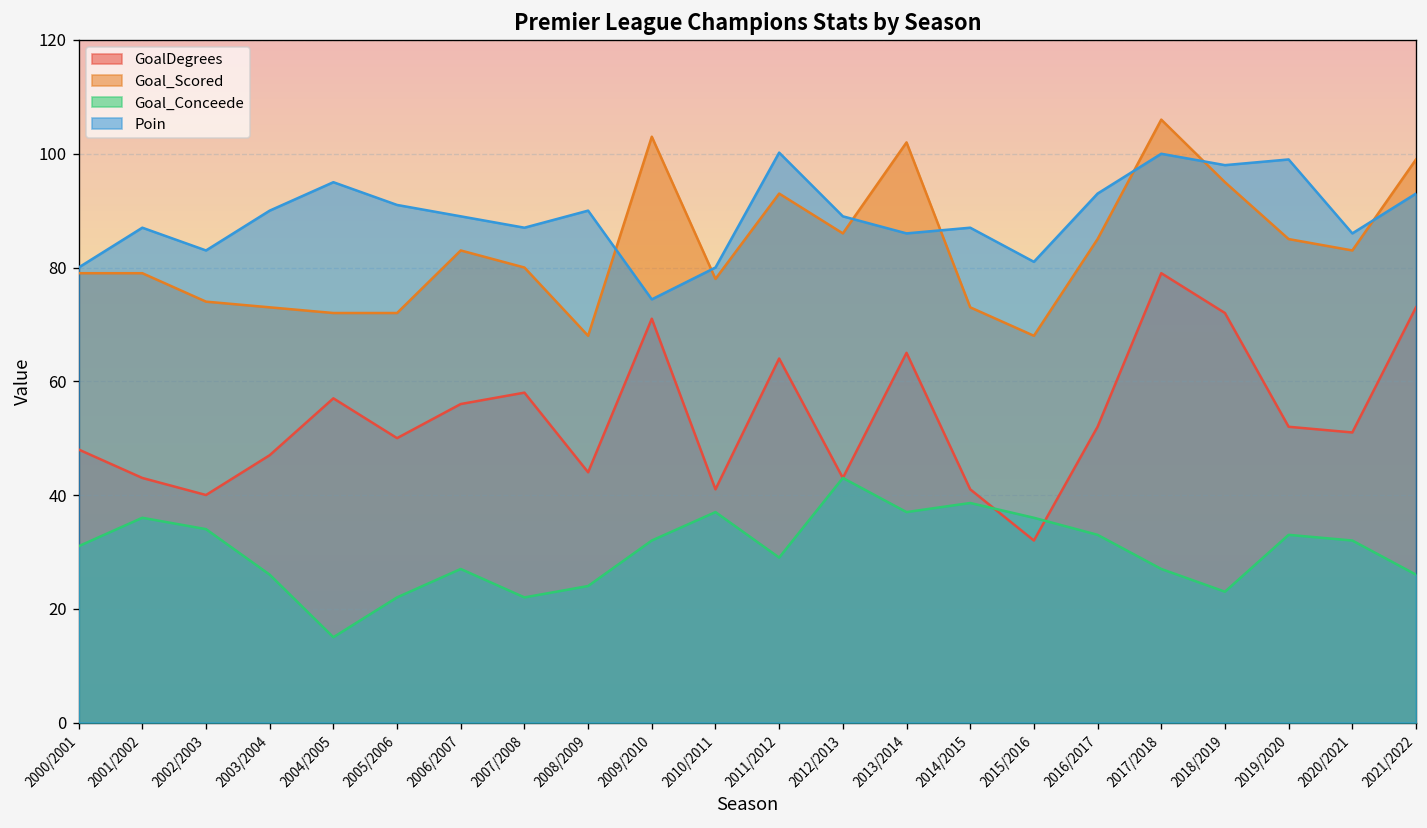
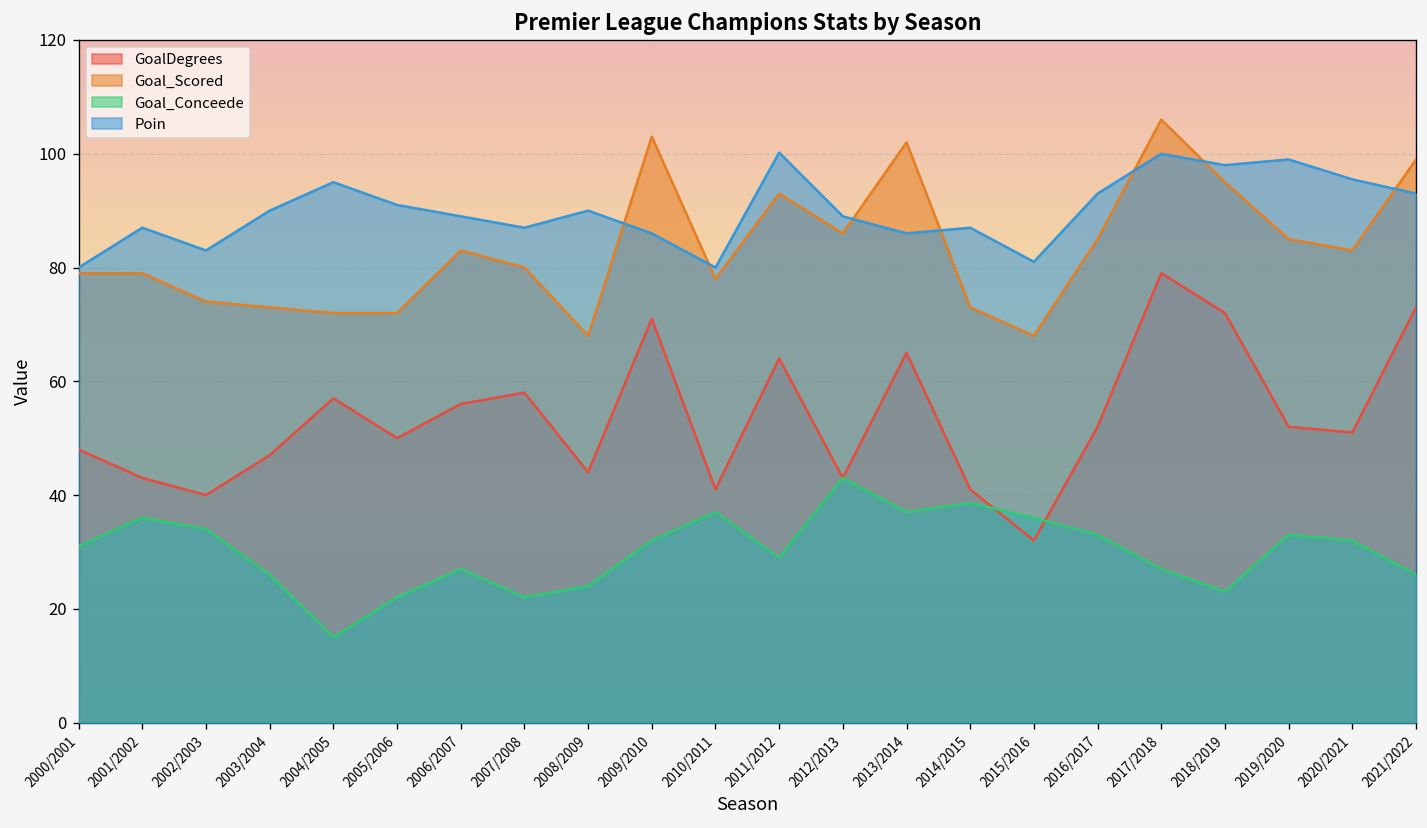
  {
    "Goal_Conceede": {
      "2000/2001": 31,
      "2001/2002": 36,
      "2002/2003": 34,
      "2003/2004": 26,
      "2004/2005": 15,
      "2005/2006": 22,
      "2006/2007": 27,
      "2007/2008": 22,
      "2008/2009": 24,
      "2009/2010": 32,
      "2010/2011": 37,
      "2011/2012": 29,
      "2013/2014": 37,
      "2014/2015": 39,
      "2015/2016": 36,
      "2016/2017": 33,
      "2017/2018": 27,
      "2018/2019": 23,
      "2019/2020": 33,
      "2020/2021": 32,
      "2021/2022": 26
    },
    "Poin": {
      "2000/2001": 80,
      "2001/2002": 87,
      "2002/2003": 83,
      "2003/2004": 90,
      "2004/2005": 95,
      "2005/2006": 91,
      "2006/2007": 89,
      "2007/2008": 87,
      "2008/2009": 90,
-     "2009/2010": 74,
+     "2009/2010": 86,
      "2010/2011": 80,
      "2011/2012": 100,
      "2012/2013": 89,
      "2013/2014": 86,
      "2014/2015": 87,
      "2015/2016": 81,
      "2016/2017": 93,
      "2017/2018": 100,
      "2018/2019": 98,
      "2019/2020": 99,
-     "2020/2021": 86,
+     "2020/2021": 96,
      "2021/2022": 93
    }
  }
